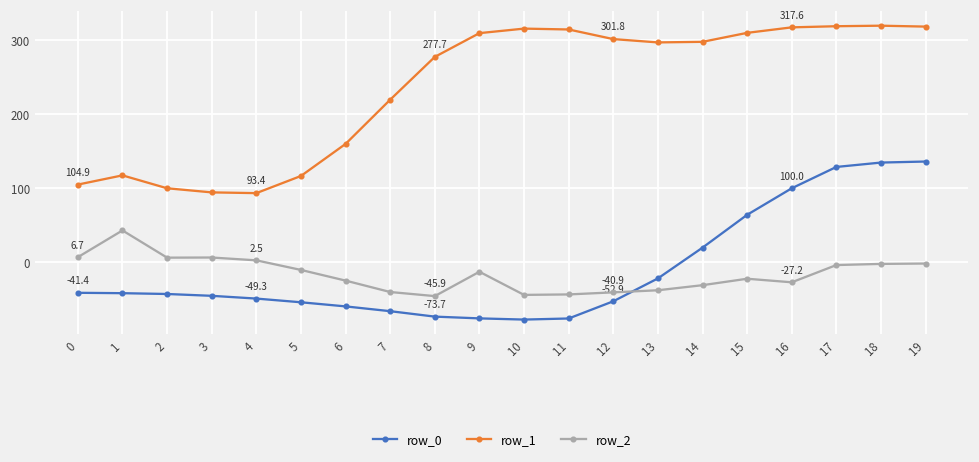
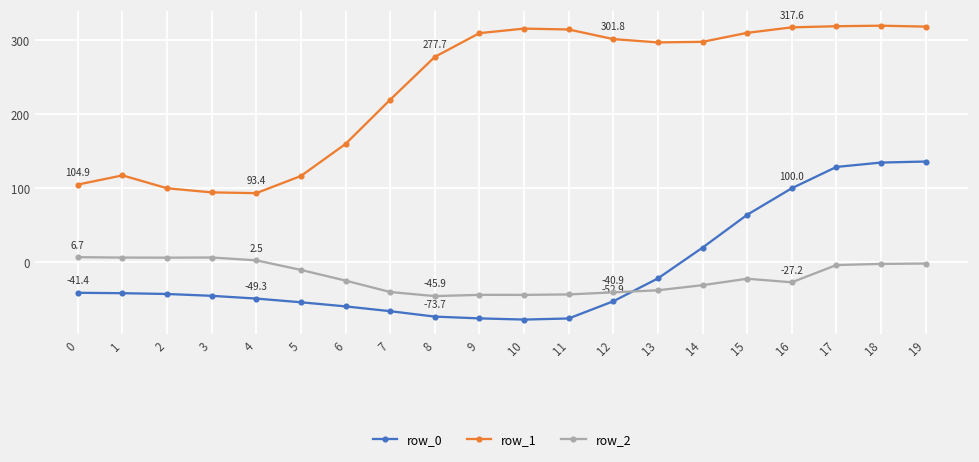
  {
    "row_0": {
      "0": -41.4,
      "4": -49.3,
      "8": -73.7,
      "16": 100.0
    },
    "row_1": {
      "0": 104.9,
      "4": 93.4,
      "8": 277.7,
      "12": 301.8,
      "16": 317.6
    },
    "row_2": {
-     "1": 40,
+     "1": 10,
      "2": 10,
      "3": 10,
      "5": -10,
      "6": -20,
      "7": -40,
-     "9": -10,
+     "9": -40,
      "10": -40,
      "11": -40,
      "13": -40,
      "14": -30,
      "15": -20,
      "17": 0,
      "18": 0,
      "19": 0
    }
  }
